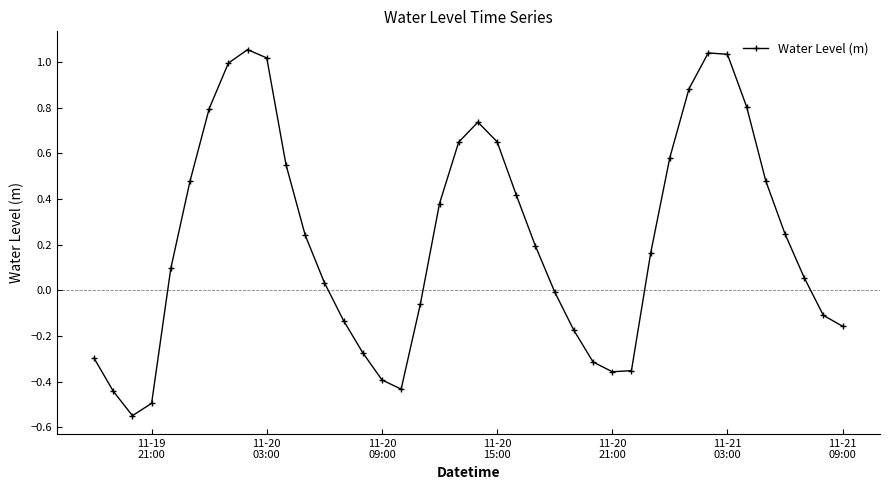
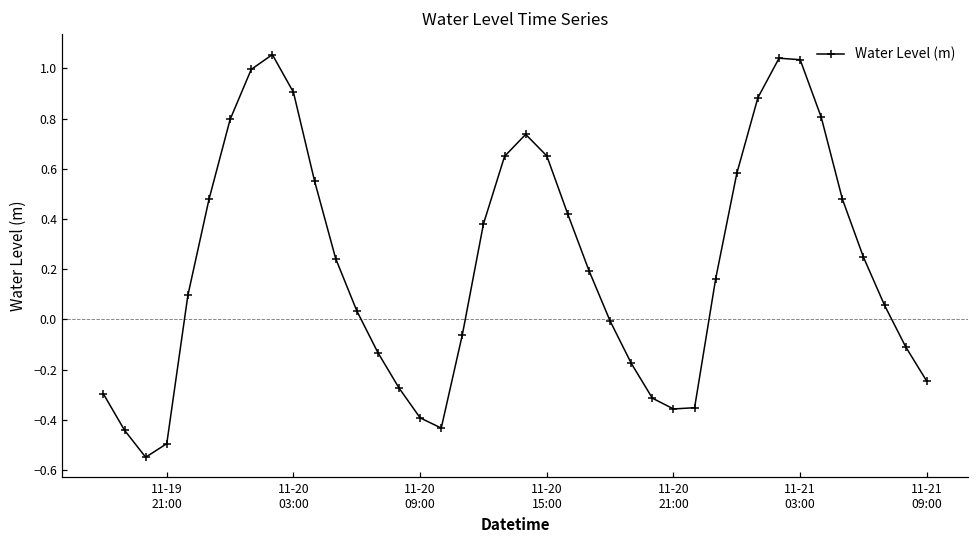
  {
    "11-19 21:00": -0.49,
-   "11-20 03:00": 1.02,
+   "11-20 03:00": 0.90,
    "11-20 09:00": -0.39,
    "11-20 15:00": 0.65,
    "11-20 21:00": -0.36,
    "11-21 03:00": 1.03,
-   "11-21 09:00": -0.16
+   "11-21 09:00": -0.25
  }
